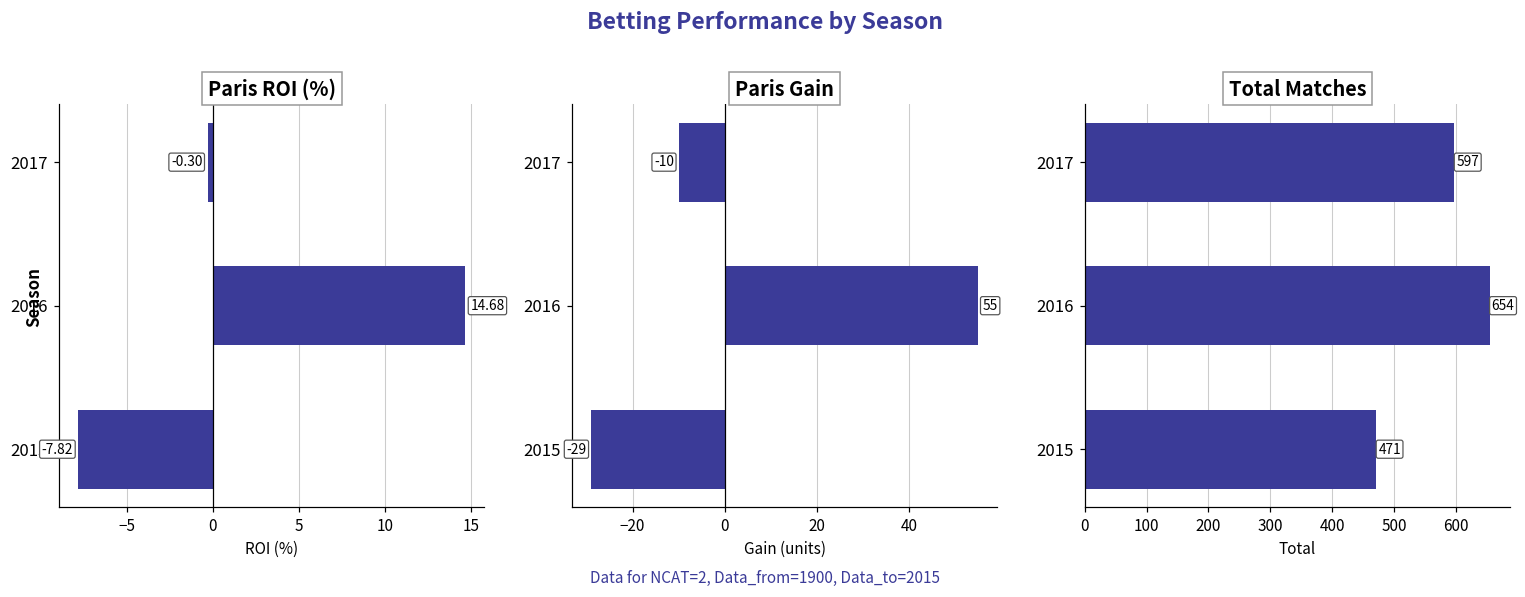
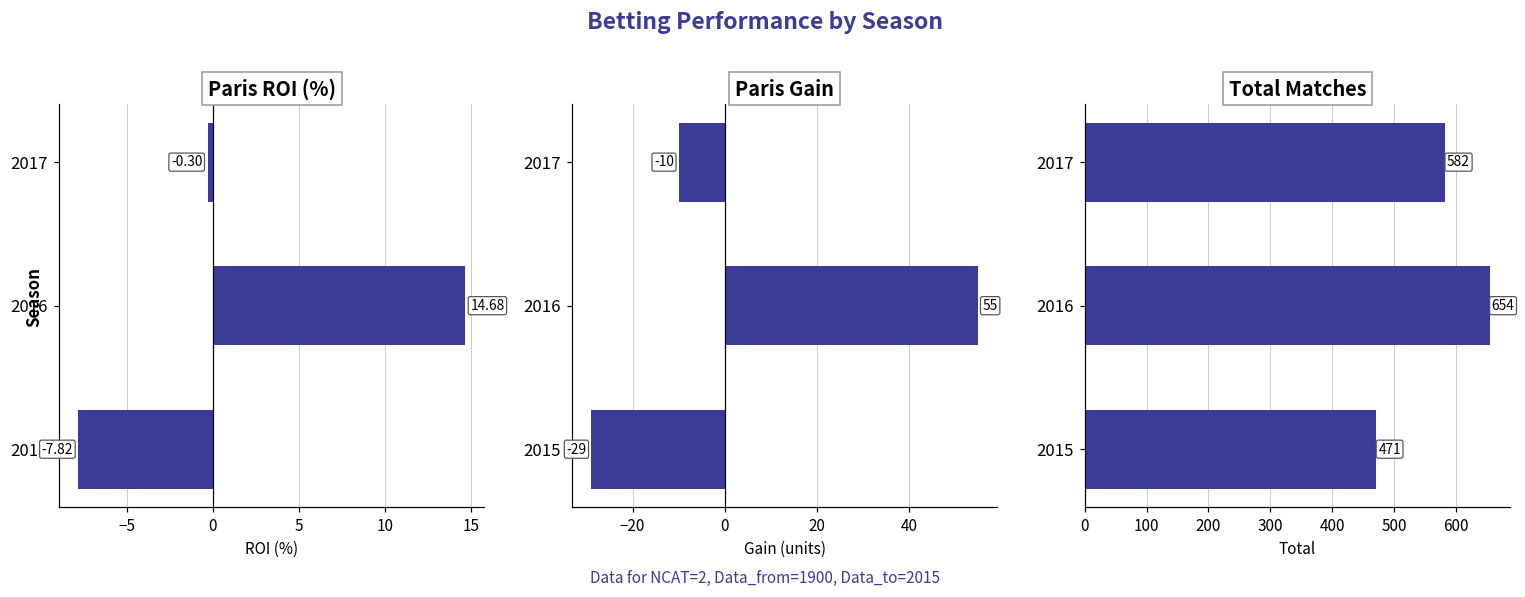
  {
    "Total Matches": {
-     "2017": 597
+     "2017": 582
    }
  }
